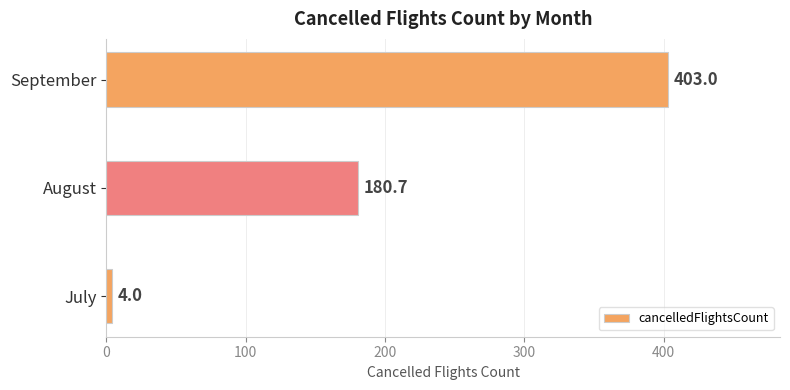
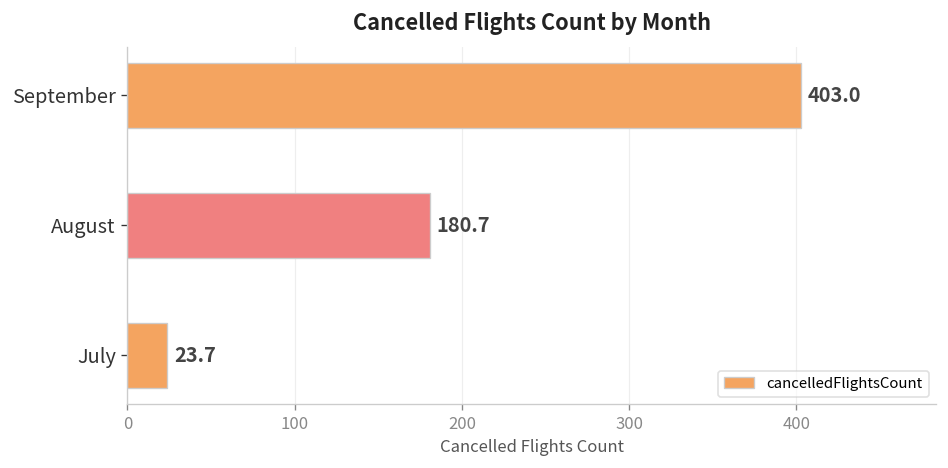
  {
    "September": 403.0,
    "August": 180.7,
-   "July": 4.0
+   "July": 23.7
  }
